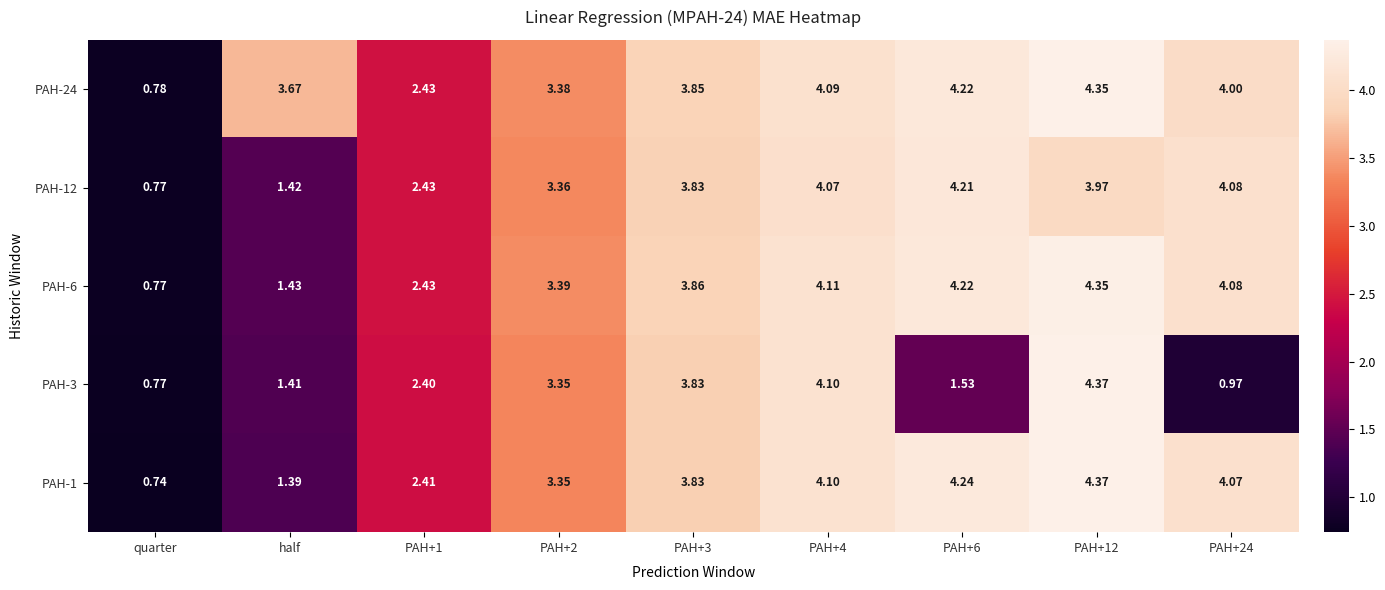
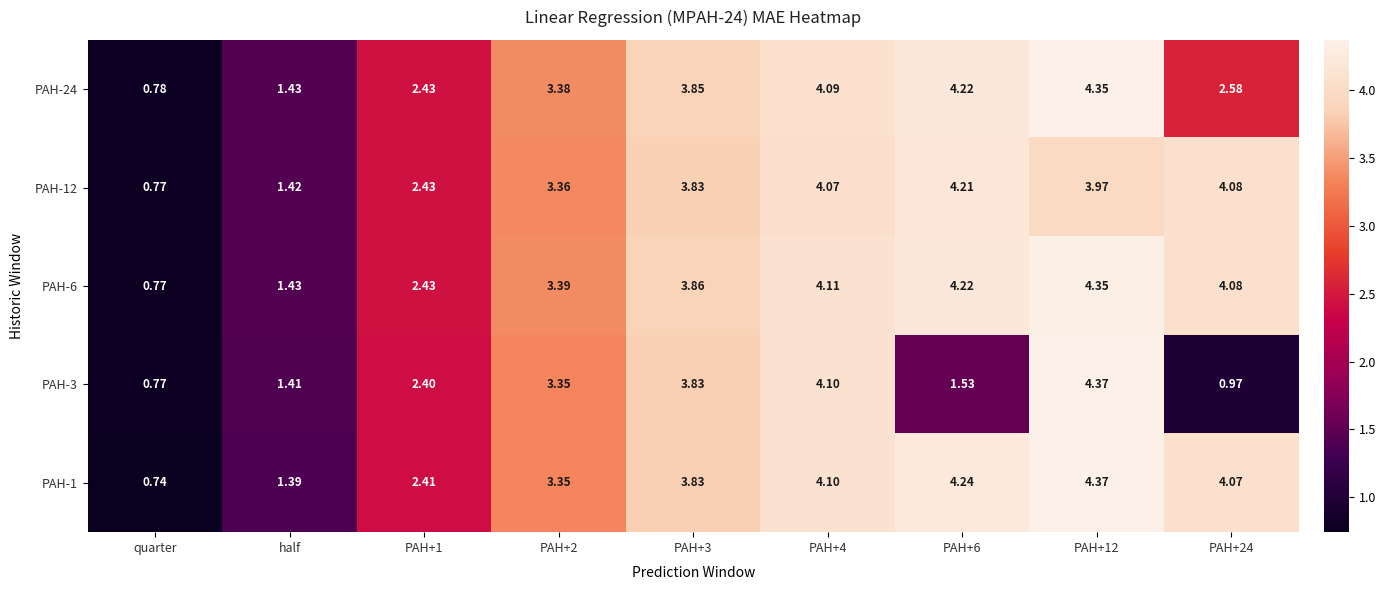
  {
    "PAH-24": {
      "quarter": 0.78,
-     "half": 3.67,
+     "half": 1.43,
      "PAH+1": 2.43,
      "PAH+2": 3.38,
      "PAH+3": 3.85,
      "PAH+4": 4.09,
      "PAH+6": 4.22,
      "PAH+12": 4.35,
-     "PAH+24": 4.00
+     "PAH+24": 2.58
    },
    "PAH-12": {
      "quarter": 0.77,
      "half": 1.42,
      "PAH+1": 2.43,
      "PAH+2": 3.36,
      "PAH+3": 3.83,
      "PAH+4": 4.07,
      "PAH+6": 4.21,
      "PAH+12": 3.97,
      "PAH+24": 4.08
    },
    "PAH-6": {
      "quarter": 0.77,
      "half": 1.43,
      "PAH+1": 2.43,
      "PAH+2": 3.39,
      "PAH+3": 3.86,
      "PAH+4": 4.11,
      "PAH+6": 4.22,
      "PAH+12": 4.35,
      "PAH+24": 4.08
    },
    "PAH-3": {
      "quarter": 0.77,
      "half": 1.41,
      "PAH+1": 2.40,
      "PAH+2": 3.35,
      "PAH+3": 3.83,
      "PAH+4": 4.10,
      "PAH+6": 1.53,
      "PAH+12": 4.37,
      "PAH+24": 0.97
    },
    "PAH-1": {
      "quarter": 0.74,
      "half": 1.39,
      "PAH+1": 2.41,
      "PAH+2": 3.35,
      "PAH+3": 3.83,
      "PAH+4": 4.10,
      "PAH+6": 4.24,
      "PAH+12": 4.37,
      "PAH+24": 4.07
    }
  }
